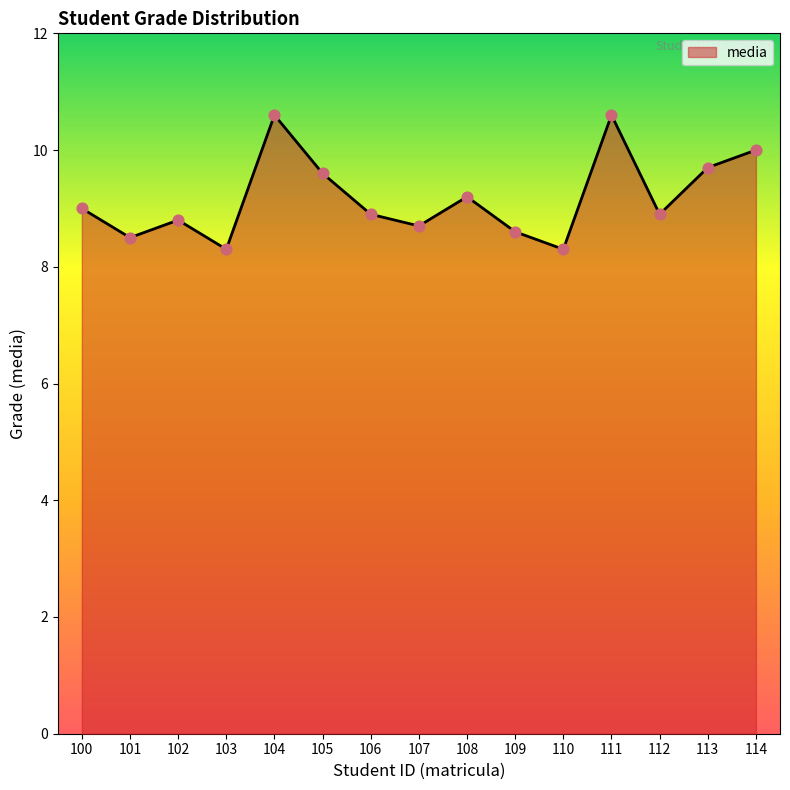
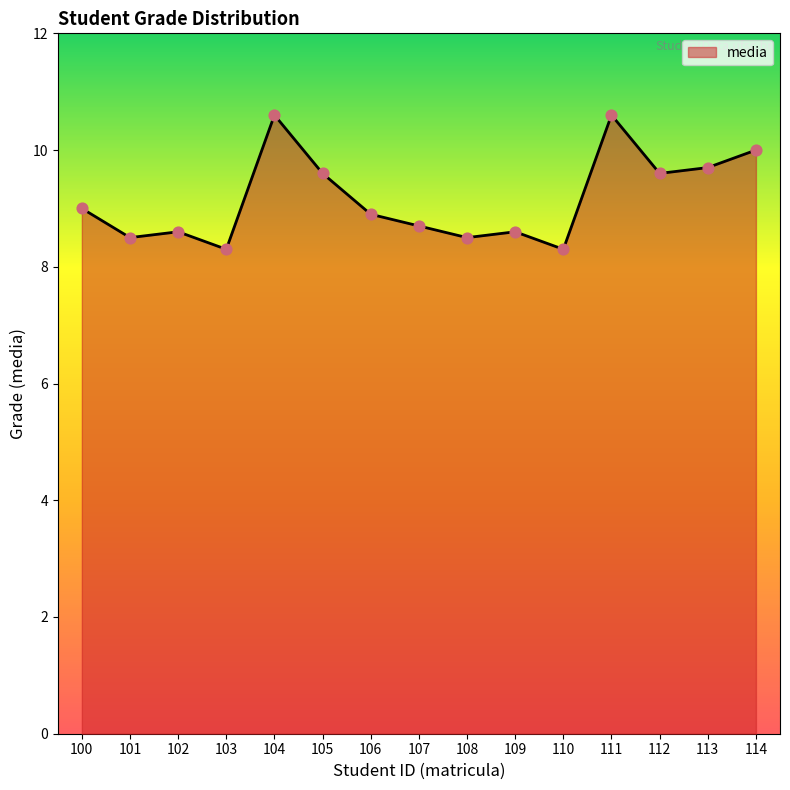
  {
    "100": 9.0,
    "101": 8.5,
-   "102": 8.8,
+   "102": 8.6,
    "103": 8.3,
    "104": 10.6,
    "105": 9.6,
    "106": 8.9,
    "107": 8.7,
-   "108": 9.2,
+   "108": 8.5,
    "109": 8.6,
    "110": 8.3,
    "111": 10.6,
-   "112": 8.9,
+   "112": 9.6,
    "113": 9.7,
    "114": 10.0
  }
